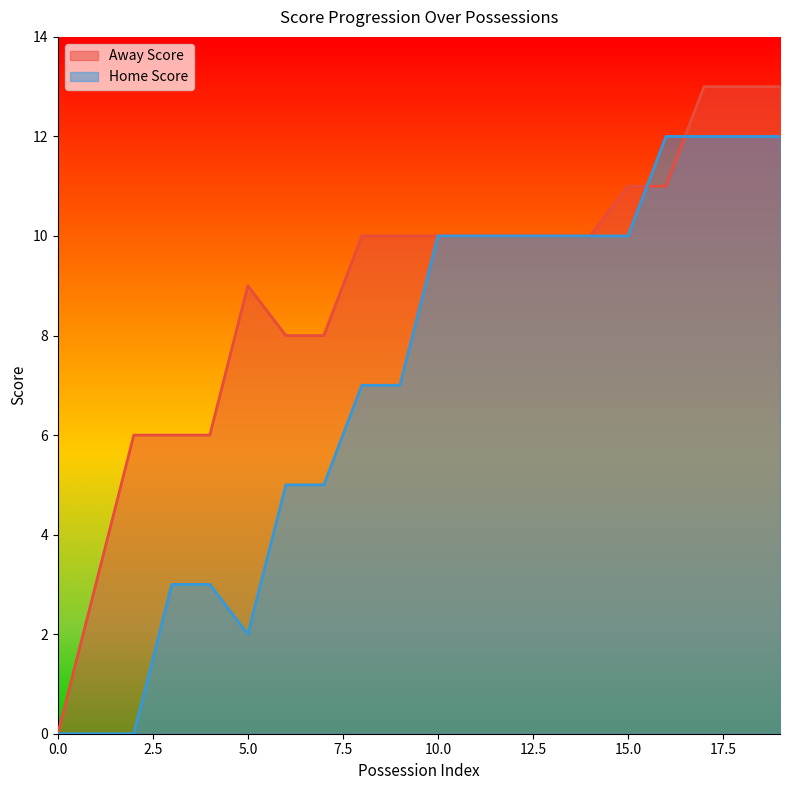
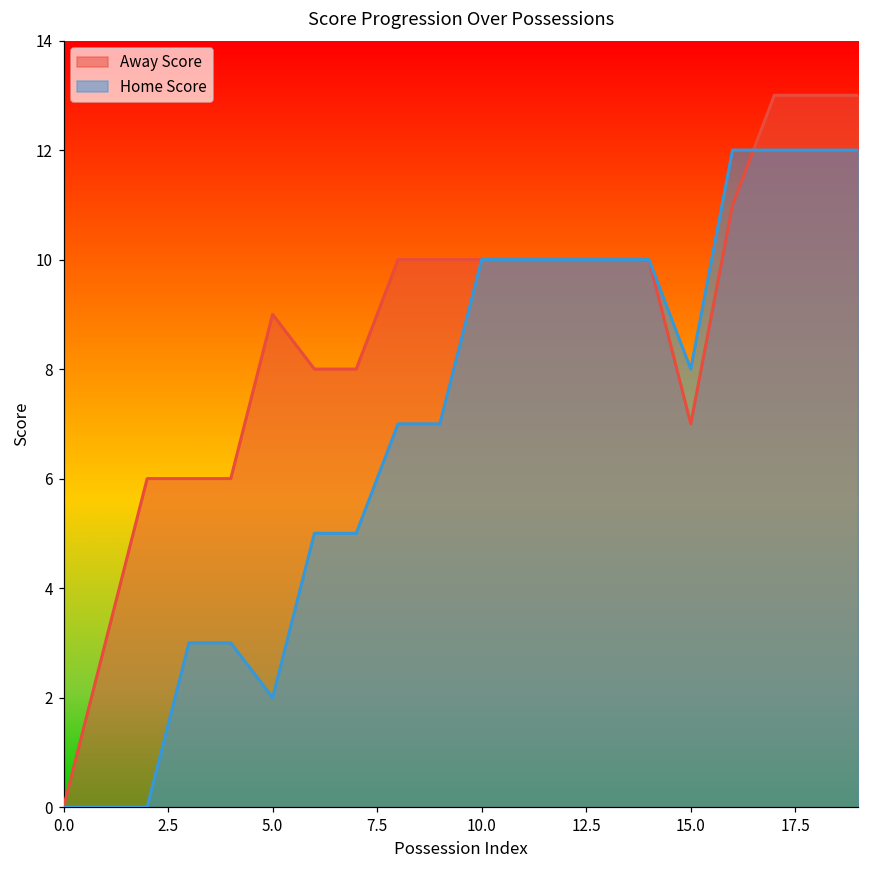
  {
    "Away Score": {
      "5.0": 9,
-     "15.0": 11
+     "15.0": 7
    },
    "Home Score": {
      "5.0": 2,
-     "15.0": 10
+     "15.0": 8
    }
  }
